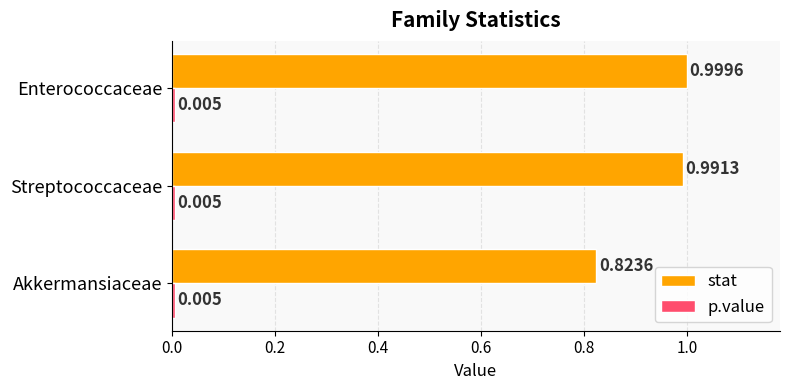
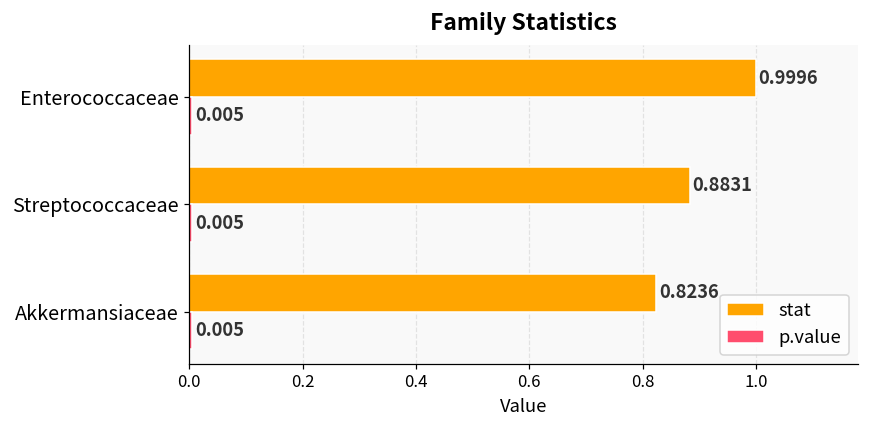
  {
    "stat": {
      "Enterococcaceae": 0.9996,
-     "Streptococcaceae": 0.9913,
+     "Streptococcaceae": 0.8831,
      "Akkermansiaceae": 0.8236
    },
    "p.value": {
      "Enterococcaceae": 0.005,
      "Streptococcaceae": 0.005,
      "Akkermansiaceae": 0.005
    }
  }
